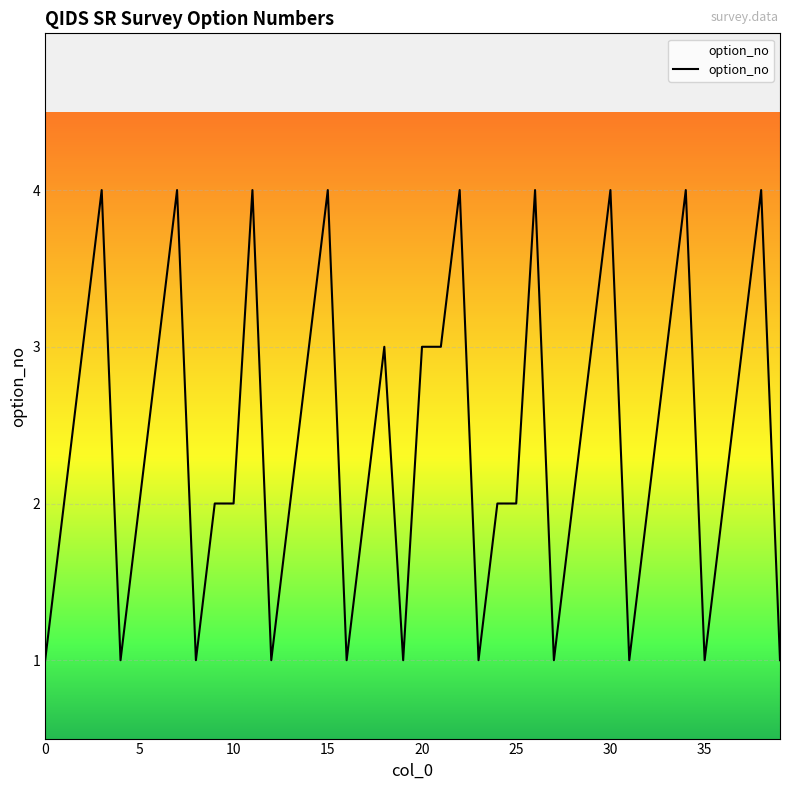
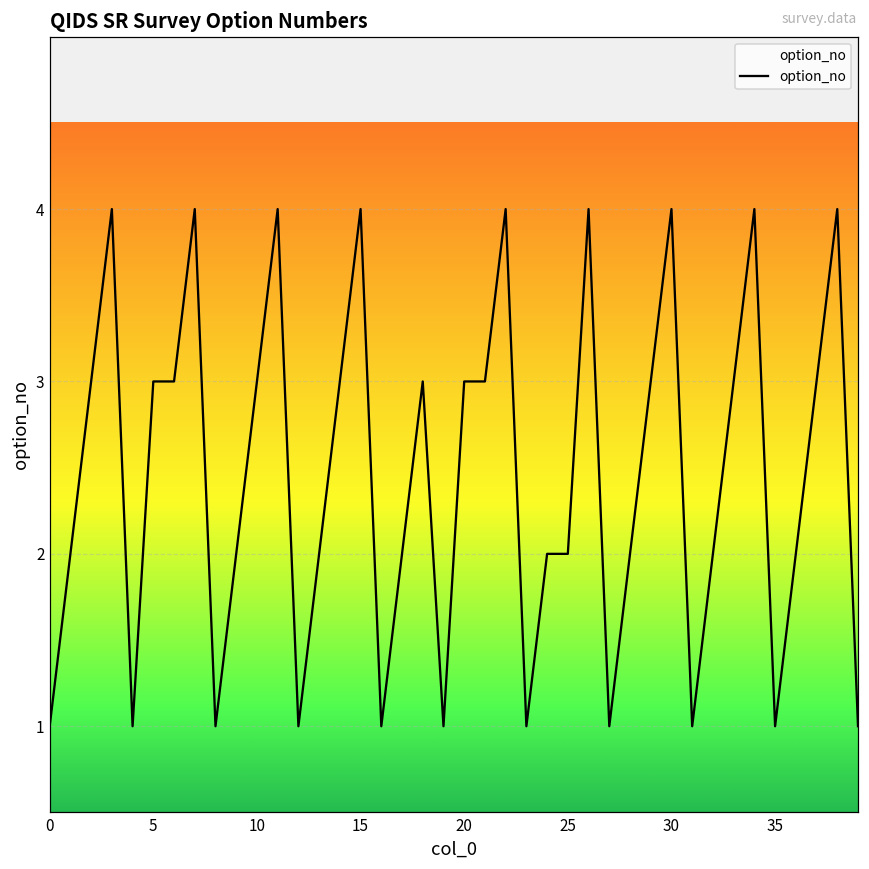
  {
    "0": 1,
-   "5": 2,
-   "10": 2,
+   "5": 3,
+   "10": 3,
    "15": 4,
    "20": 3,
    "25": 2,
    "30": 4,
    "35": 1
  }
